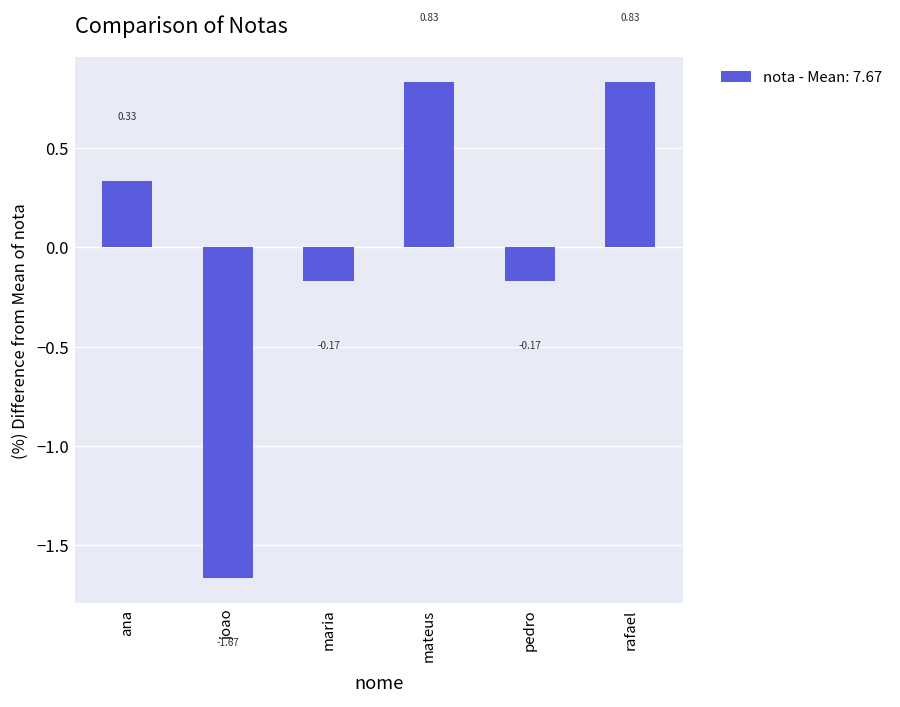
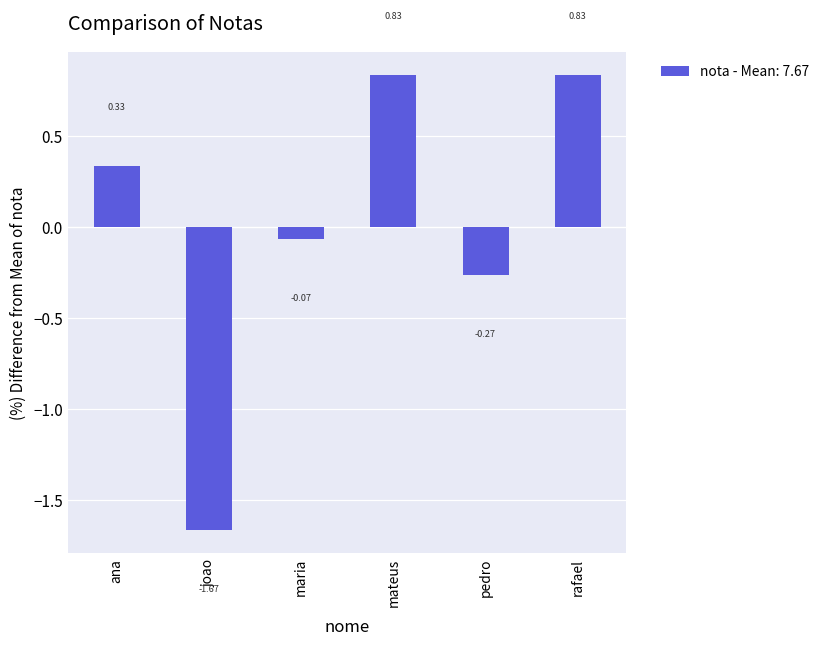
  {
-   "maria": -0.17,
-   "pedro": -0.17
+   "maria": -0.07,
+   "pedro": -0.27
  }
